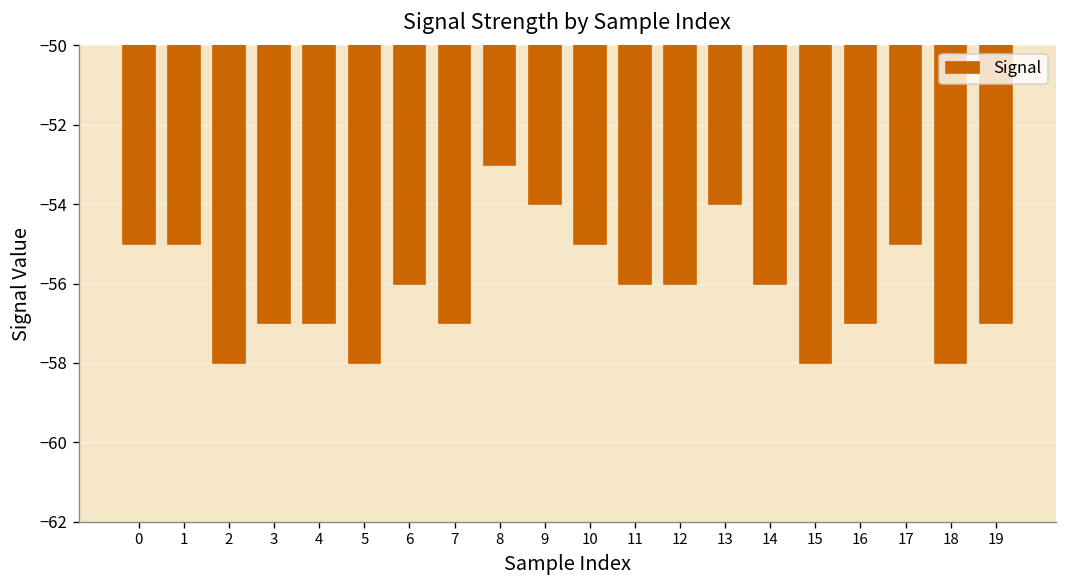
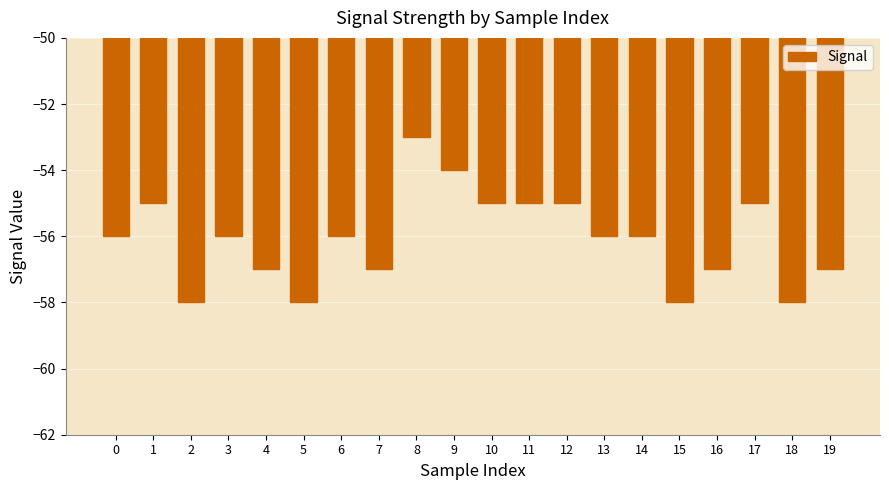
  {
-   "0": -55,
+   "0": -56,
    "1": -55,
    "2": -58,
-   "3": -57,
+   "3": -56,
    "4": -57,
    "5": -58,
    "6": -56,
    "7": -57,
    "8": -53,
    "9": -54,
    "10": -55,
-   "11": -56,
-   "12": -56,
-   "13": -54,
+   "11": -55,
+   "12": -55,
+   "13": -56,
    "14": -56,
    "15": -58,
    "16": -57,
    "17": -55,
    "18": -58,
    "19": -57
  }
